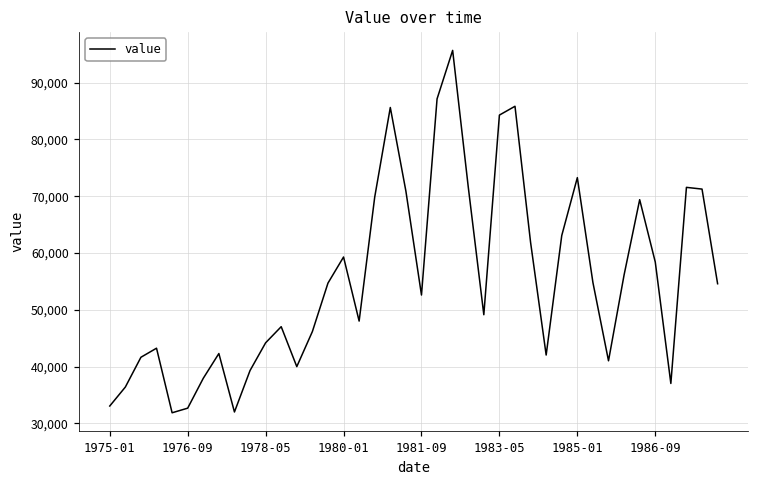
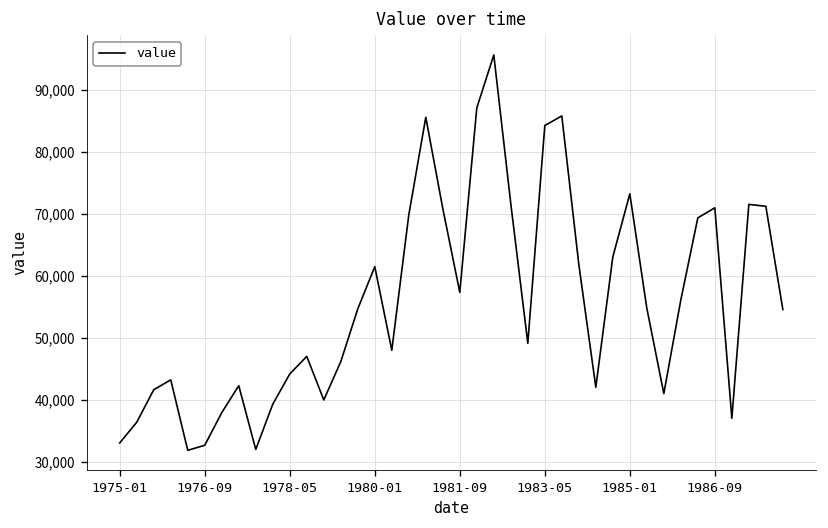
  {
    "1975-01": "33,000",
    "1976-09": "33,000",
    "1978-05": "44,000",
-   "1980-01": "59,000",
-   "1981-09": "53,000",
+   "1980-01": "62,000",
+   "1981-09": "57,000",
    "1983-05": "84,000",
    "1985-01": "73,000",
-   "1986-09": "58,000"
+   "1986-09": "71,000"
  }
